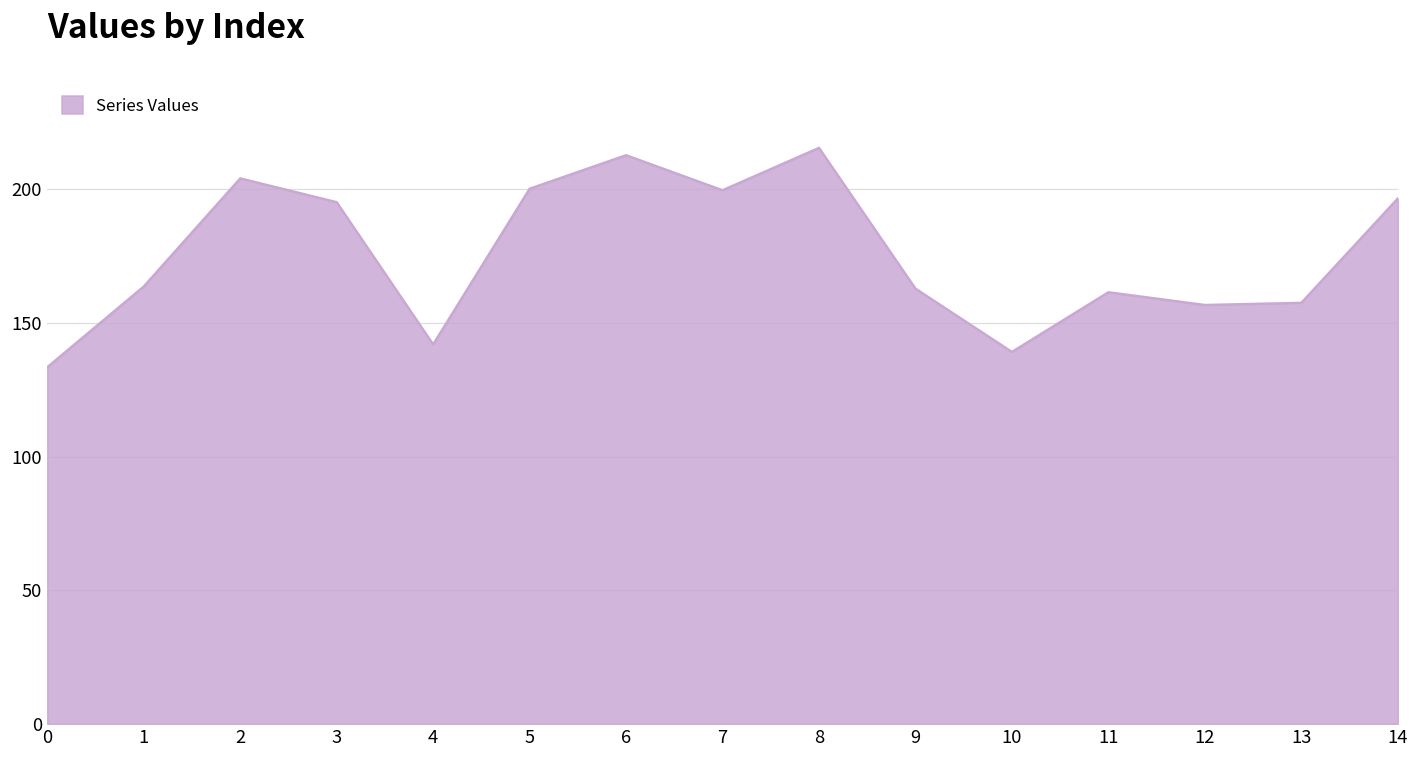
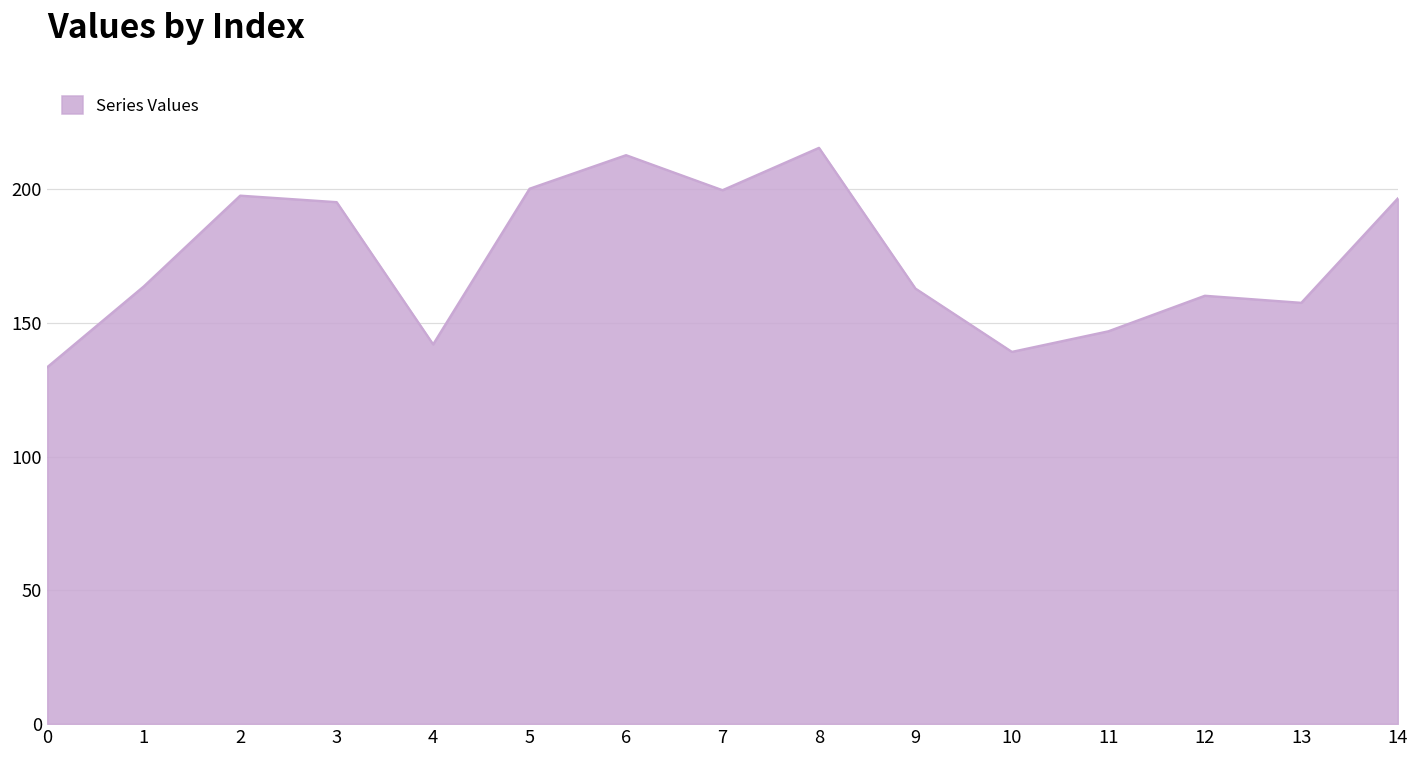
  {
    "0": 133,
    "1": 164,
-   "2": 204,
+   "2": 198,
    "3": 195,
    "4": 142,
    "5": 200,
    "6": 213,
    "7": 200,
    "8": 215,
    "9": 163,
    "10": 139,
-   "11": 161,
-   "12": 157,
+   "11": 147,
+   "12": 160,
    "13": 157,
    "14": 197
  }
